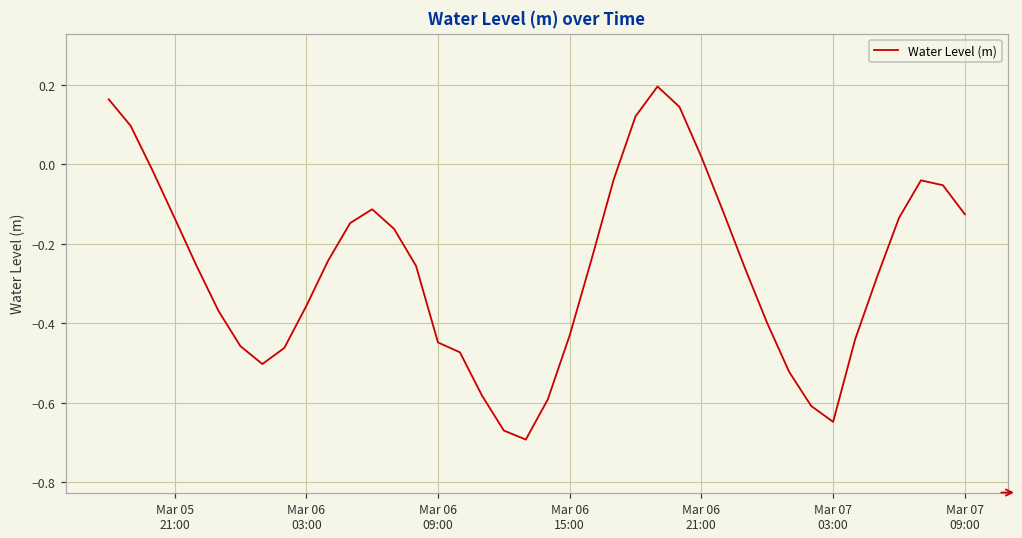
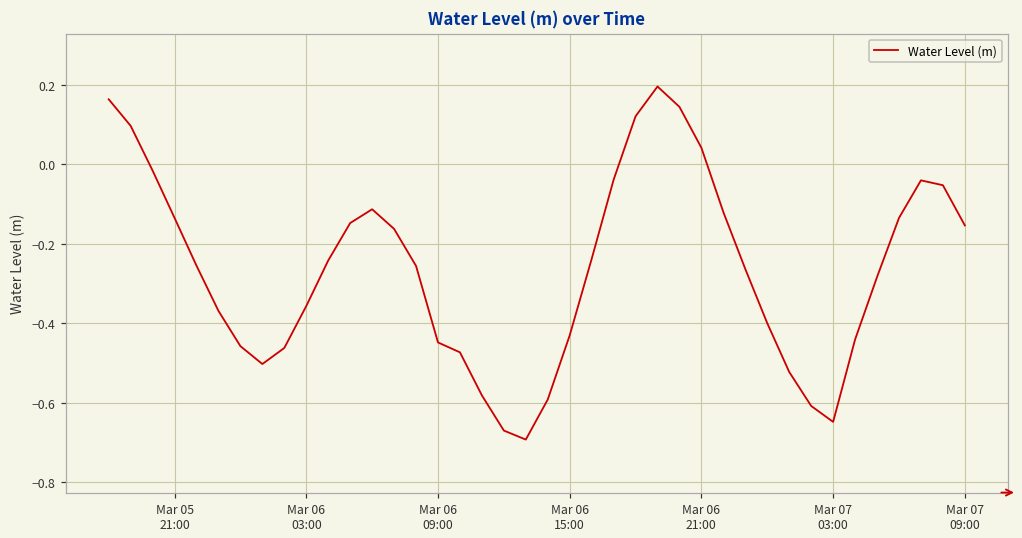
  {
    "Mar 05 21:00": -0.13,
    "Mar 06 03:00": -0.36,
    "Mar 06 09:00": -0.45,
    "Mar 06 15:00": -0.43,
-   "Mar 06 21:00": 0.02,
+   "Mar 06 21:00": 0.04,
    "Mar 07 03:00": -0.65,
-   "Mar 07 09:00": -0.13
+   "Mar 07 09:00": -0.15
  }
